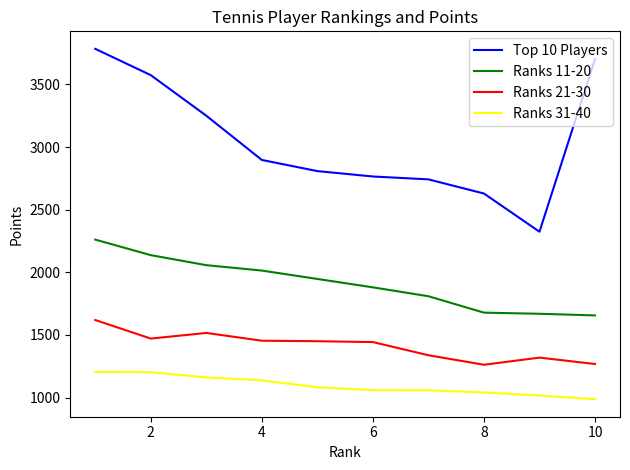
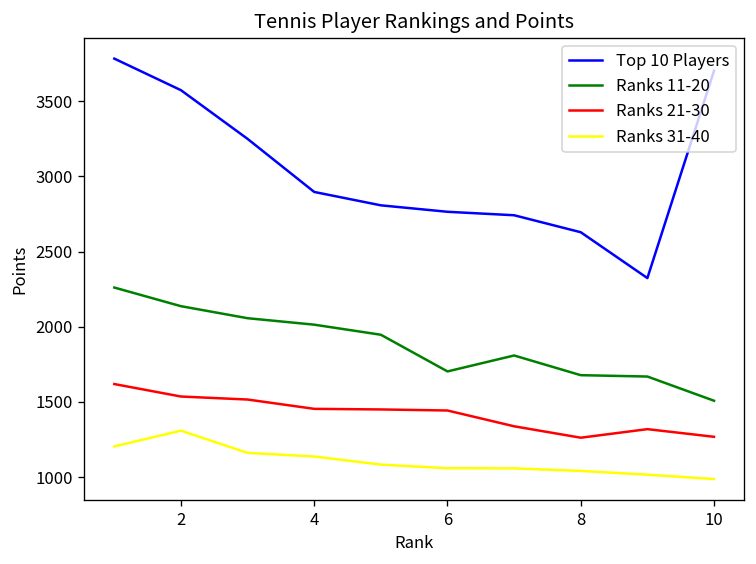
  {
    "Top 10 Players": {
      "2": 3570,
      "4": 2900,
      "6": 2770,
      "8": 2630
    },
    "Ranks 11-20": {
      "2": 2140,
      "4": 2010,
-     "6": 1880,
+     "6": 1700,
      "8": 1680,
-     "10": 1660
+     "10": 1510
    },
    "Ranks 21-30": {
-     "2": 1470,
+     "2": 1540,
      "4": 1450,
      "6": 1440,
      "8": 1260,
      "10": 1270
    },
    "Ranks 31-40": {
-     "2": 1200,
+     "2": 1310,
      "4": 1140,
      "6": 1060,
      "8": 1040,
      "10": 990
    }
  }
